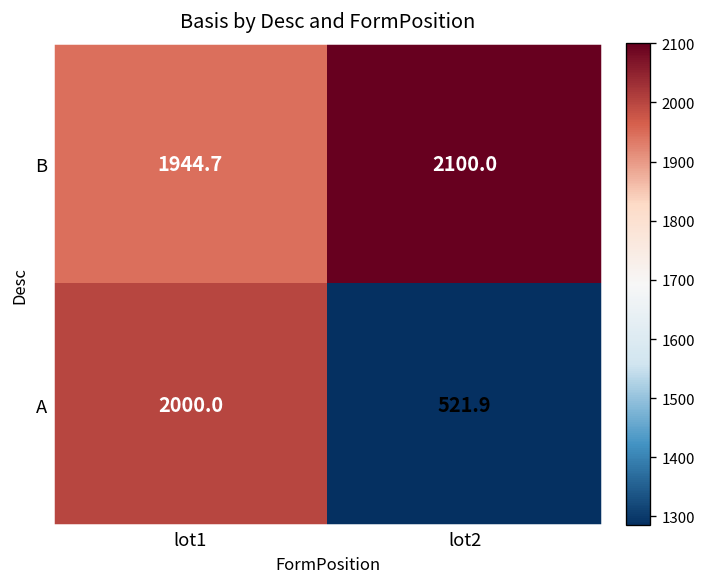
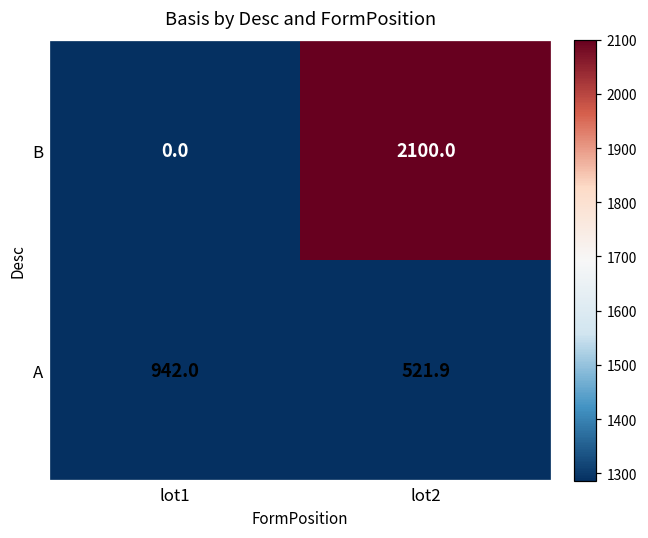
  {
    "B": {
-     "lot1": 1944.7,
+     "lot1": 0.0,
      "lot2": 2100.0
    },
    "A": {
-     "lot1": 2000.0,
+     "lot1": 942.0,
      "lot2": 521.9
    }
  }
